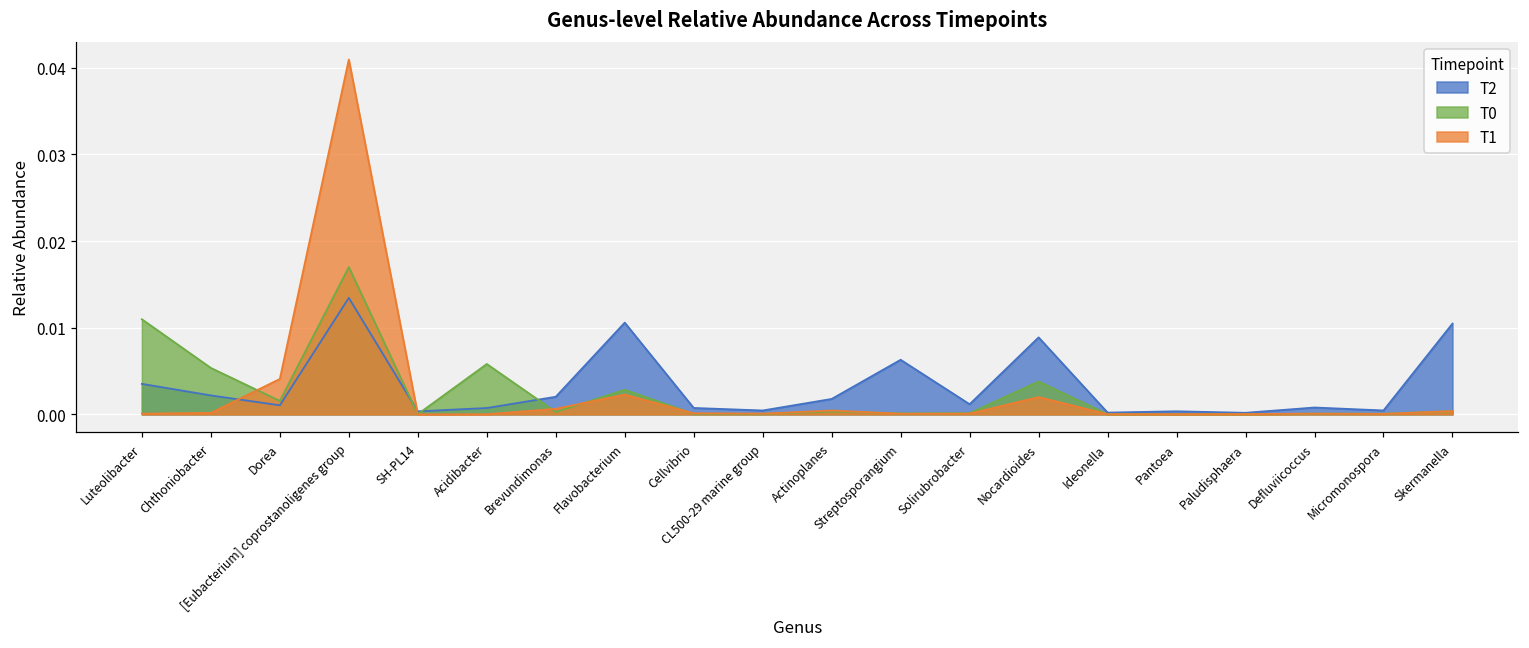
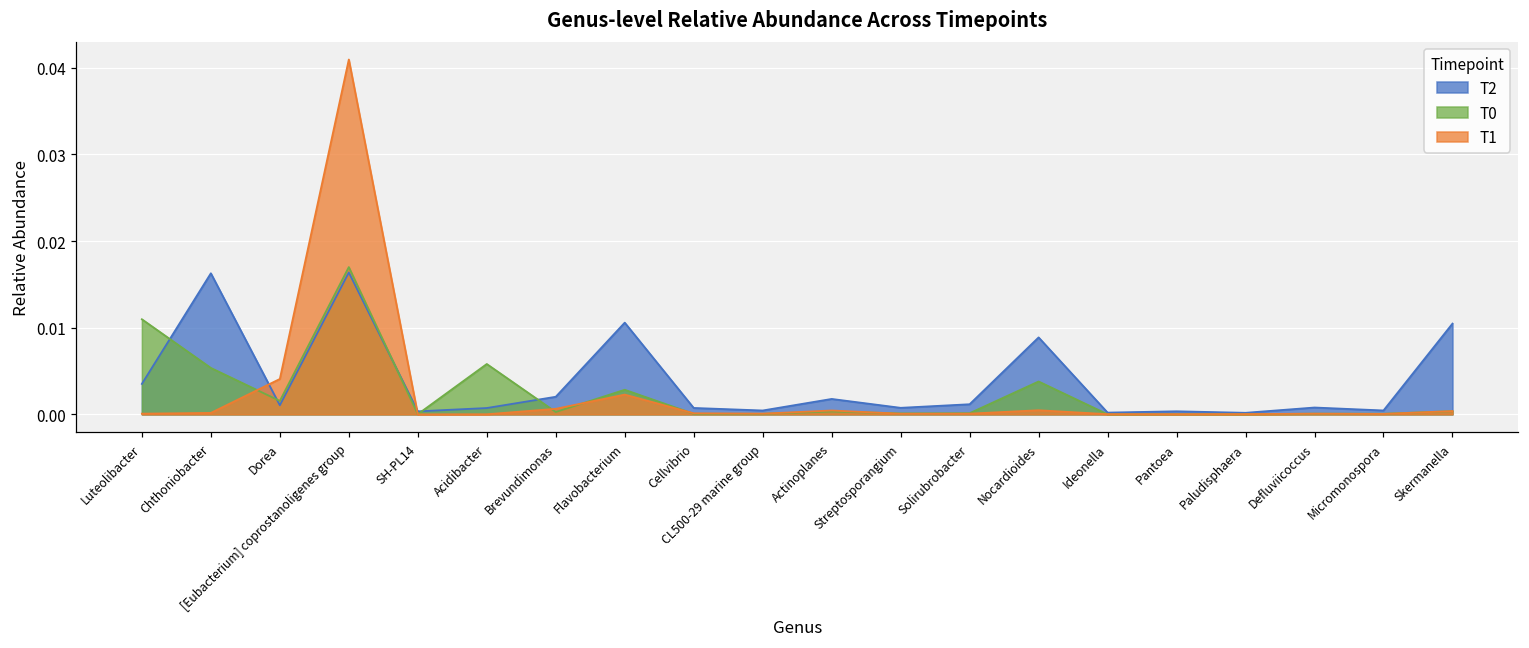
  {
    "T2": {
      "Luteolibacter": 0.004,
-     "Chthoniobacter": 0.002,
+     "Chthoniobacter": 0.016,
      "Dorea": 0.001,
-     "[Eubacterium] coprostanoligenes group": 0.013,
+     "[Eubacterium] coprostanoligenes group": 0.016,
      "Acidibacter": 0.001,
      "Brevundimonas": 0.002,
      "Flavobacterium": 0.011,
      "Cellvibrio": 0.001,
      "CL500-29 marine group": 0.000,
      "Actinoplanes": 0.002,
-     "Streptosporangium": 0.006,
+     "Streptosporangium": 0.001,
      "Solirubrobacter": 0.001,
      "Nocardioides": 0.009,
      "Pantoea": 0.000,
      "Defluviicoccus": 0.001,
      "Micromonospora": 0.000,
      "Skermanella": 0.010
    },
    "T0": {
      "Luteolibacter": 0.011,
      "Chthoniobacter": 0.005,
      "Dorea": 0.002,
      "[Eubacterium] coprostanoligenes group": 0.017,
      "Acidibacter": 0.006,
      "Brevundimonas": 0.000,
      "Flavobacterium": 0.003,
      "Nocardioides": 0.004
    },
    "T1": {
      "Luteolibacter": 0.000,
      "Chthoniobacter": 0.000,
      "Dorea": 0.004,
      "[Eubacterium] coprostanoligenes group": 0.041,
      "Acidibacter": 0.000,
      "Brevundimonas": 0.001,
      "Flavobacterium": 0.002,
-     "Nocardioides": 0.002
+     "Nocardioides": 0.000
    }
  }
